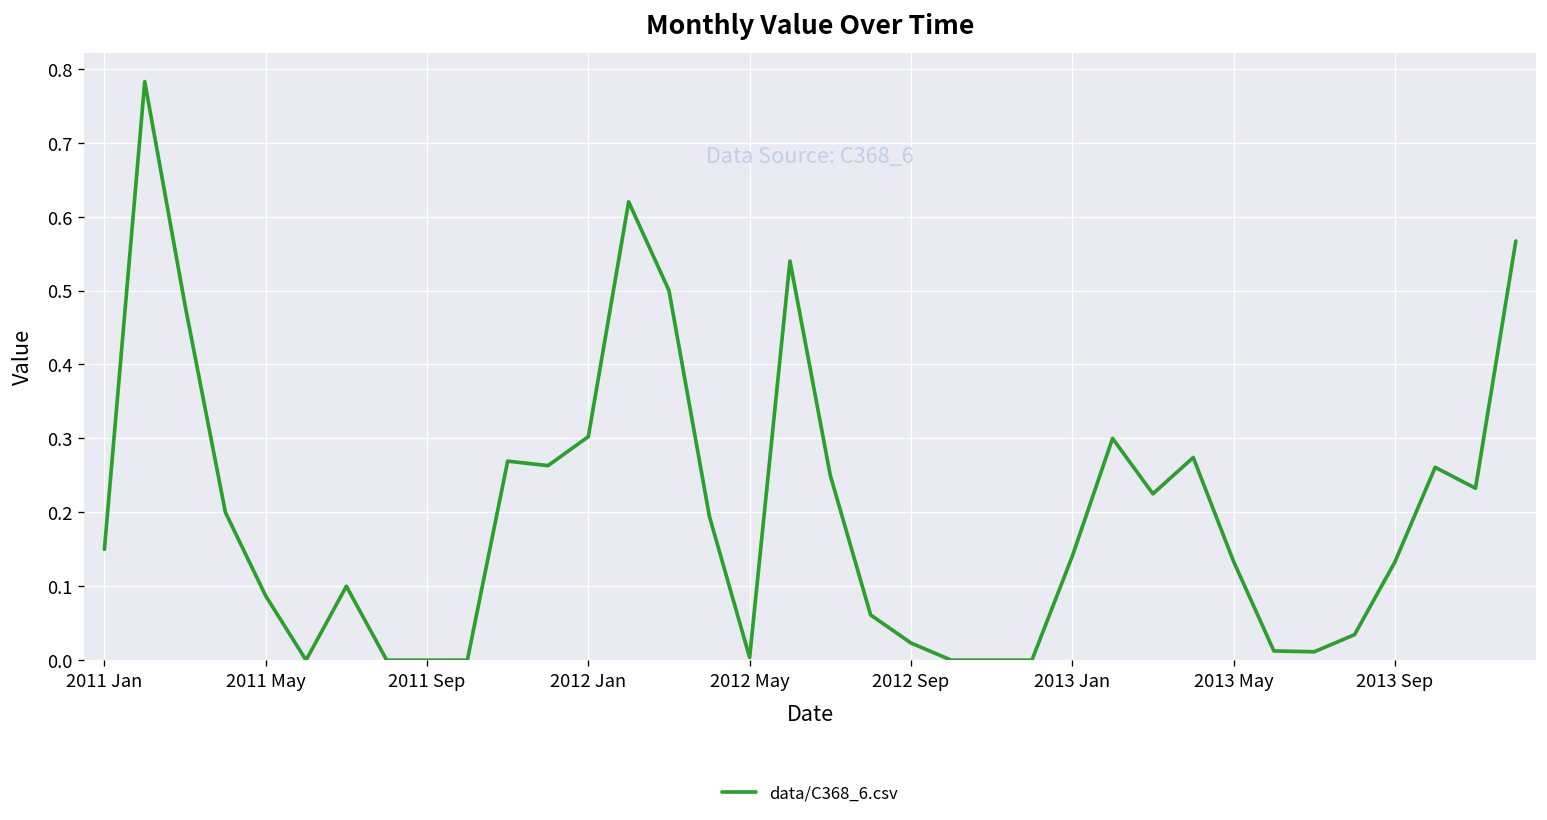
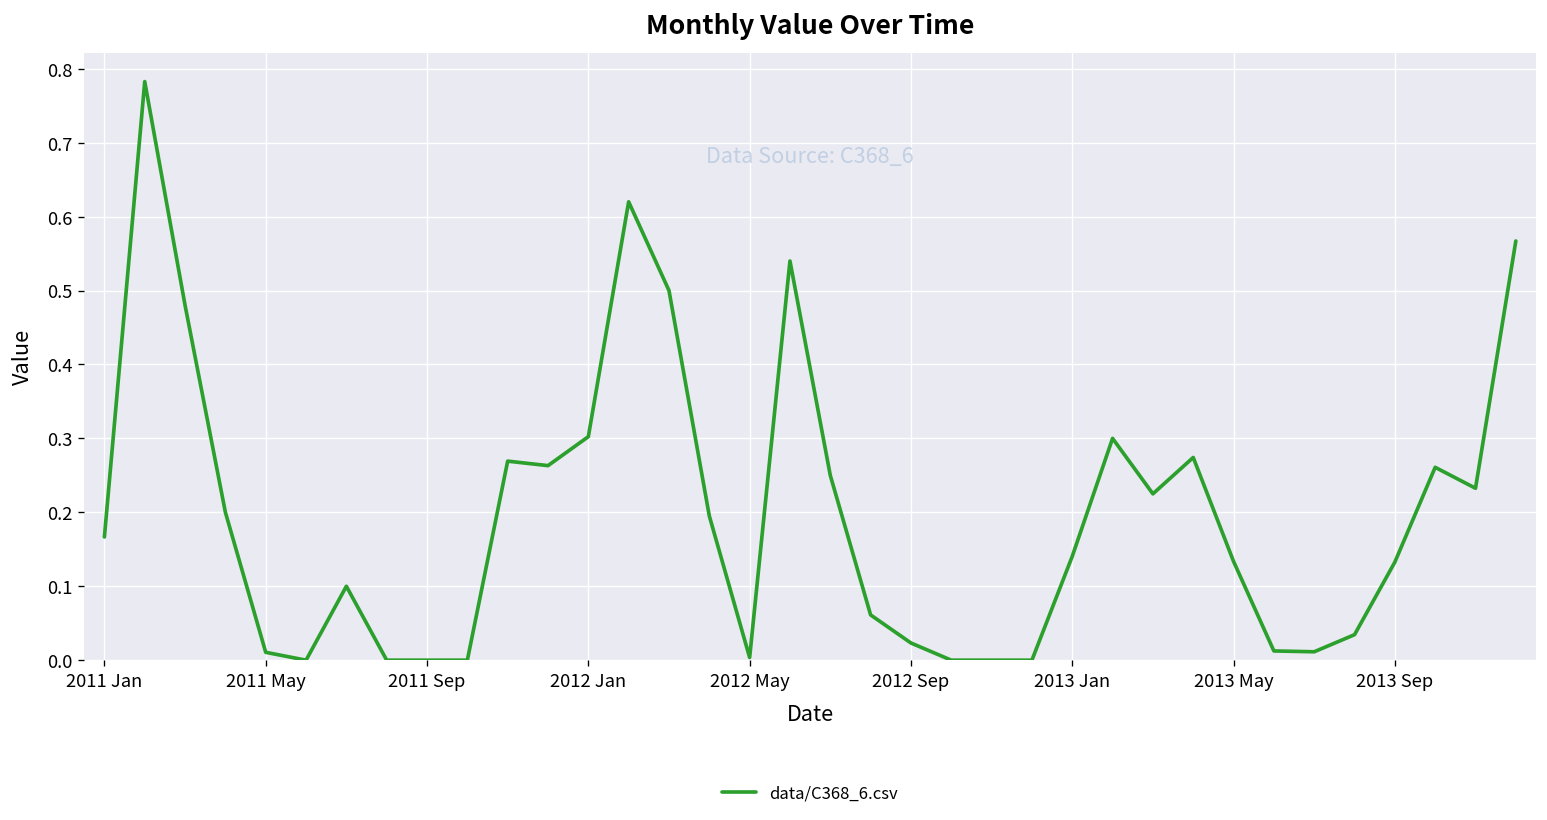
  {
-   "2011 Jan": 0.15,
-   "2011 May": 0.09,
+   "2011 Jan": 0.17,
+   "2011 May": 0.01,
    "2011 Sep": 0.00,
    "2012 Jan": 0.30,
    "2012 May": 0.00,
    "2012 Sep": 0.02,
    "2013 Jan": 0.14,
    "2013 May": 0.13,
    "2013 Sep": 0.13
  }
